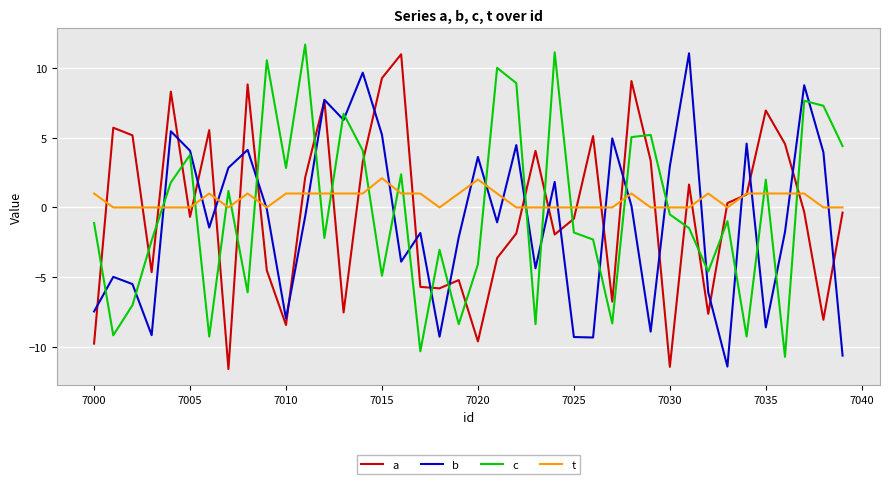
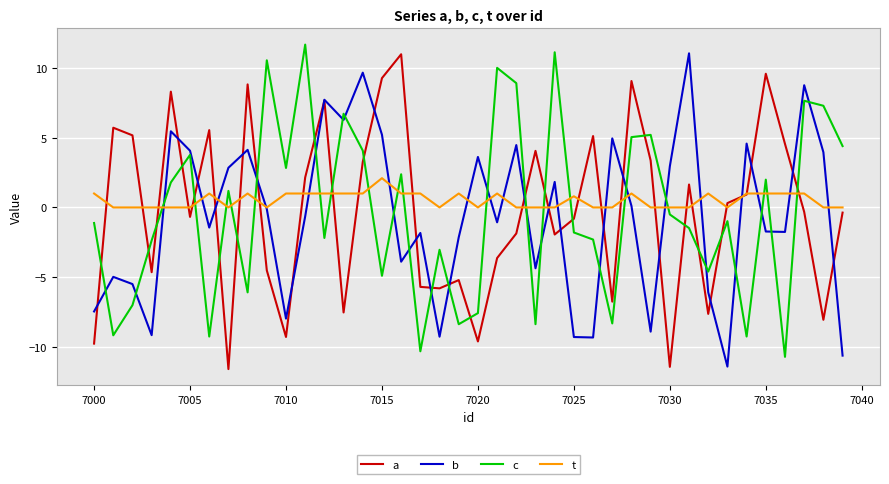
  {
    "a": {
      "7000": -9.8,
      "7005": -0.7,
-     "7010": -8.4,
+     "7010": -9.3,
      "7015": 9.3,
      "7020": -9.6,
      "7025": -0.8,
      "7030": -11.4,
-     "7035": 7.0
+     "7035": 9.6
    },
    "b": {
      "7000": -7.5,
      "7005": 4.1,
      "7010": -8.0,
      "7015": 5.2,
      "7020": 3.6,
      "7025": -9.3,
      "7030": 3.0,
-     "7035": -8.6
+     "7035": -1.7
    },
    "c": {
      "7000": -1.1,
      "7005": 3.8,
      "7010": 2.8,
      "7015": -4.9,
-     "7020": -4.1,
+     "7020": -7.6,
      "7025": -1.8,
      "7030": -0.5,
      "7035": 2.0
    },
    "t": {
      "7000": 1.0,
      "7005": 0.0,
      "7010": 1.0,
      "7015": 2.1,
-     "7020": 2,
-     "7025": 0.0,
+     "7020": 0,
+     "7025": 0.8,
      "7030": 0.0,
      "7035": 1.0
    }
  }
